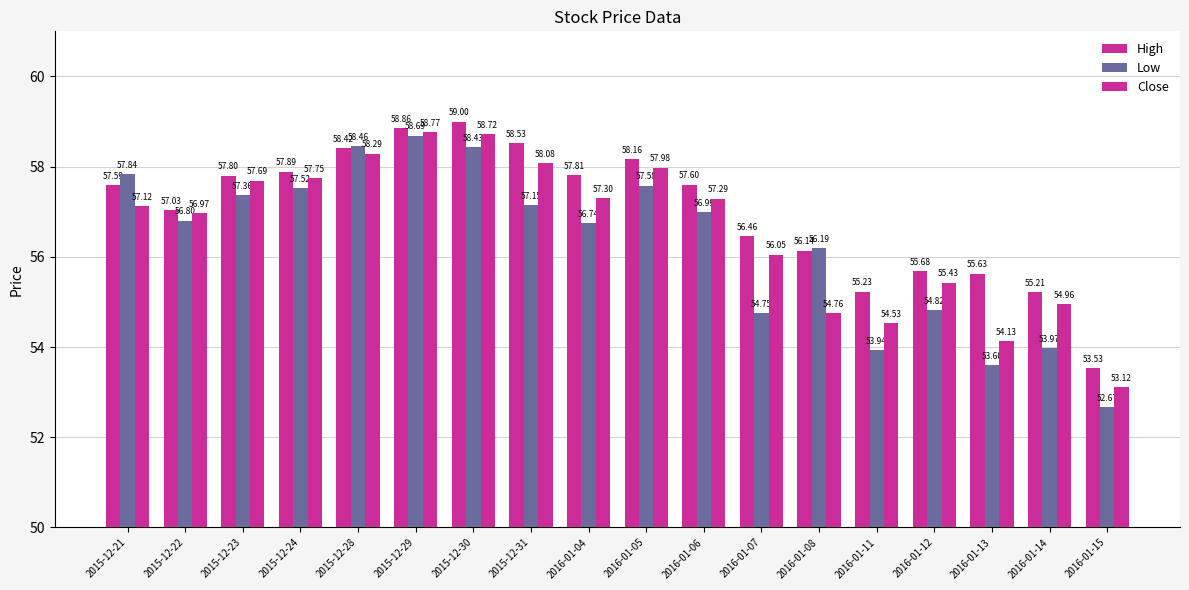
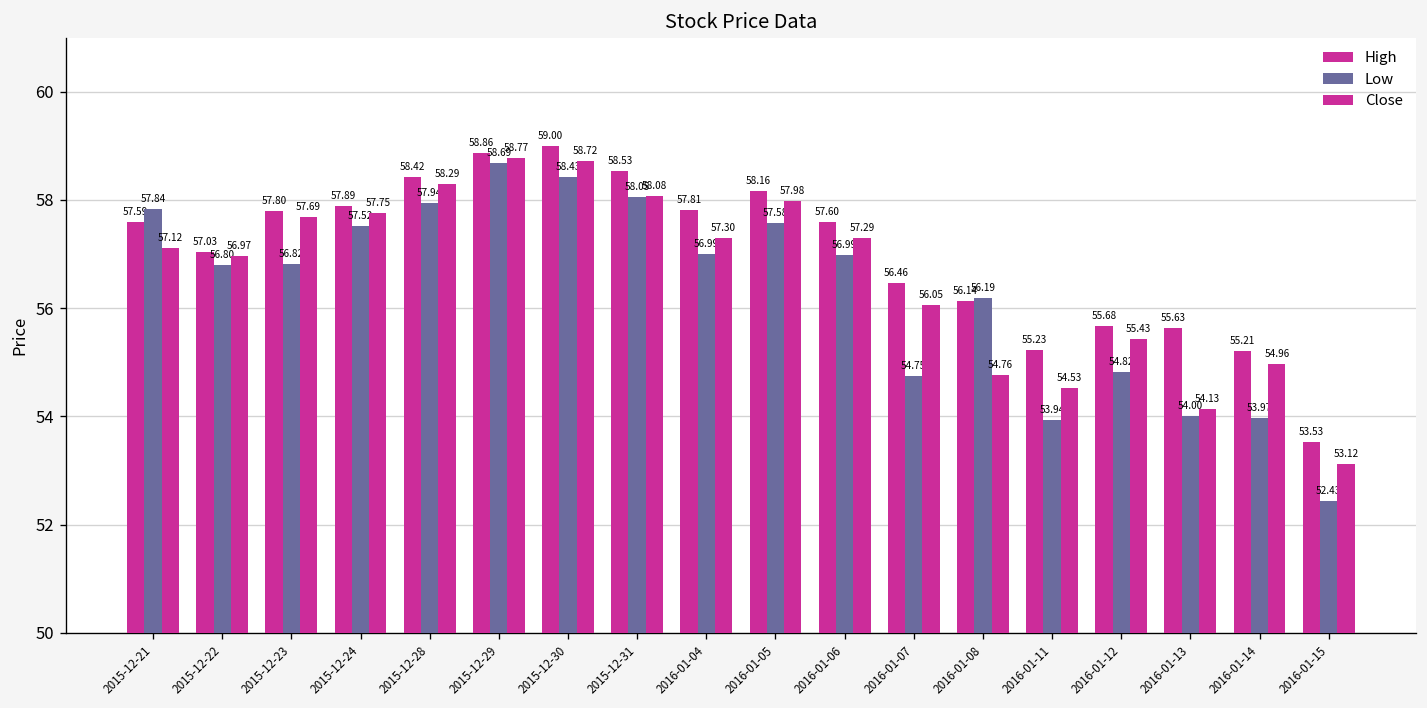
  {
    "Low": {
      "2015-12-21": 57.84,
      "2015-12-22": 56.80,
-     "2015-12-23": 57.36,
+     "2015-12-23": 56.82,
      "2015-12-24": 57.52,
-     "2015-12-28": 58.46,
+     "2015-12-28": 57.94,
      "2015-12-30": 58.43,
-     "2015-12-31": 57.15,
-     "2016-01-04": 56.74,
+     "2015-12-31": 58.05,
+     "2016-01-04": 56.99,
      "2016-01-05": 57.58,
      "2016-01-06": 56.99,
      "2016-01-07": 54.75,
      "2016-01-11": 53.94,
      "2016-01-12": 54.82,
-     "2016-01-13": 53.60,
+     "2016-01-13": 54.00,
      "2016-01-14": 53.97,
-     "2016-01-15": 52.67
+     "2016-01-15": 52.43
    }
  }
